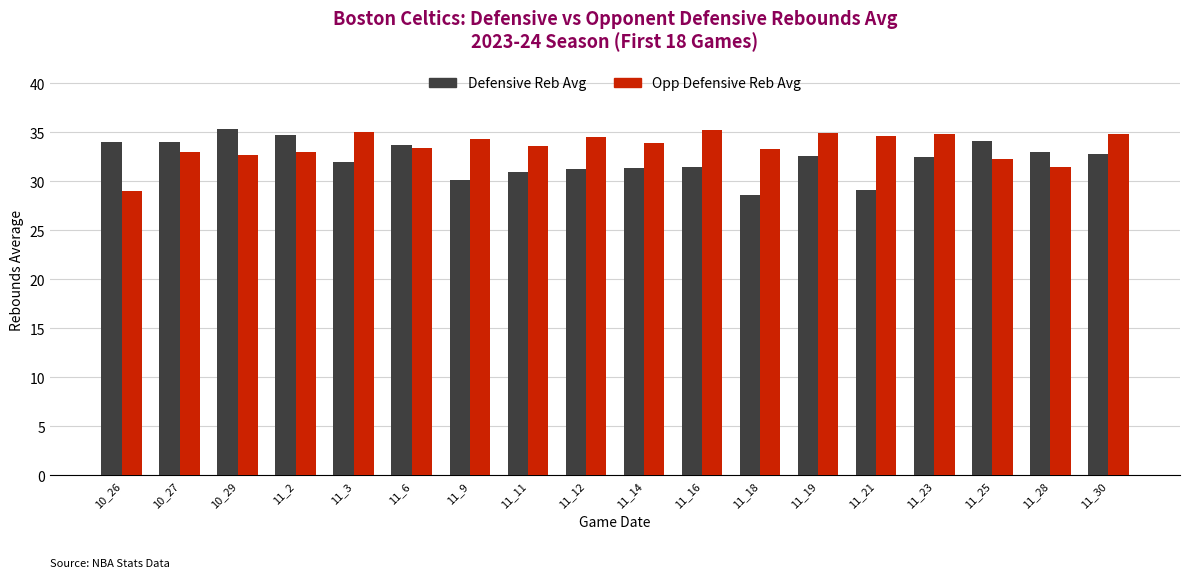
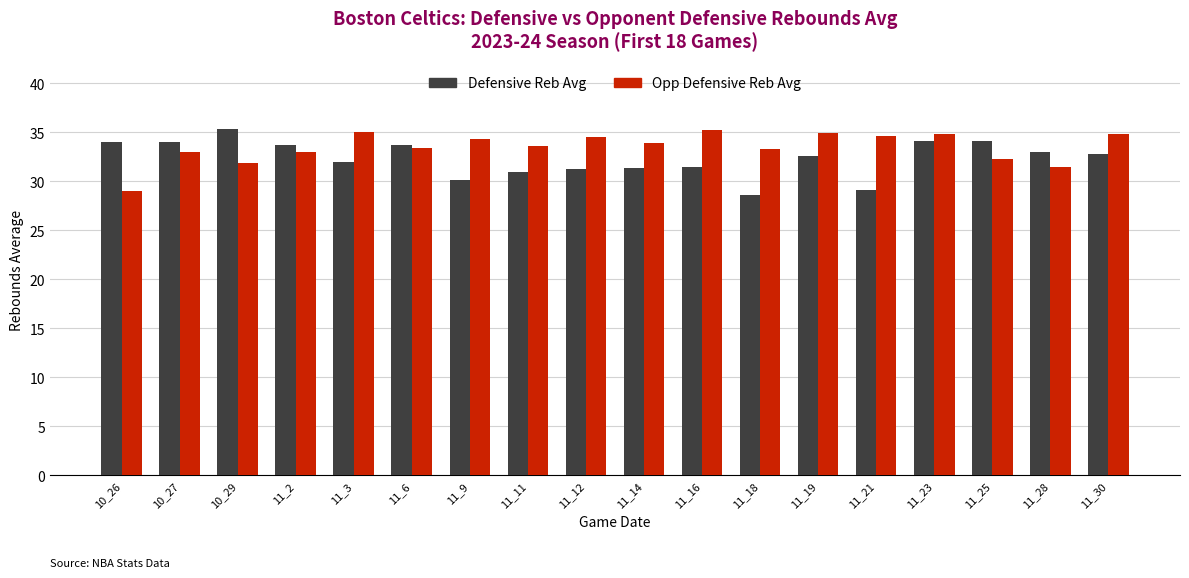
  {
    "Defensive Reb Avg": {
      "10_26": 34,
      "10_27": 34,
      "10_29": 35,
-     "11_2": 35,
+     "11_2": 34,
      "11_3": 32,
      "11_6": 34,
      "11_9": 30,
      "11_11": 31,
      "11_12": 31,
      "11_14": 31,
      "11_16": 32,
      "11_18": 29,
      "11_19": 33,
      "11_21": 29,
-     "11_23": 33,
+     "11_23": 34,
      "11_25": 34,
      "11_28": 33,
      "11_30": 33
    },
    "Opp Defensive Reb Avg": {
      "10_26": 29,
      "10_27": 33,
-     "10_29": 33,
+     "10_29": 32,
      "11_2": 33,
      "11_3": 35,
      "11_6": 33,
      "11_9": 34,
      "11_11": 34,
      "11_12": 35,
      "11_14": 34,
      "11_16": 35,
      "11_18": 33,
      "11_19": 35,
      "11_21": 35,
      "11_23": 35,
      "11_25": 32,
      "11_28": 31,
      "11_30": 35
    }
  }
